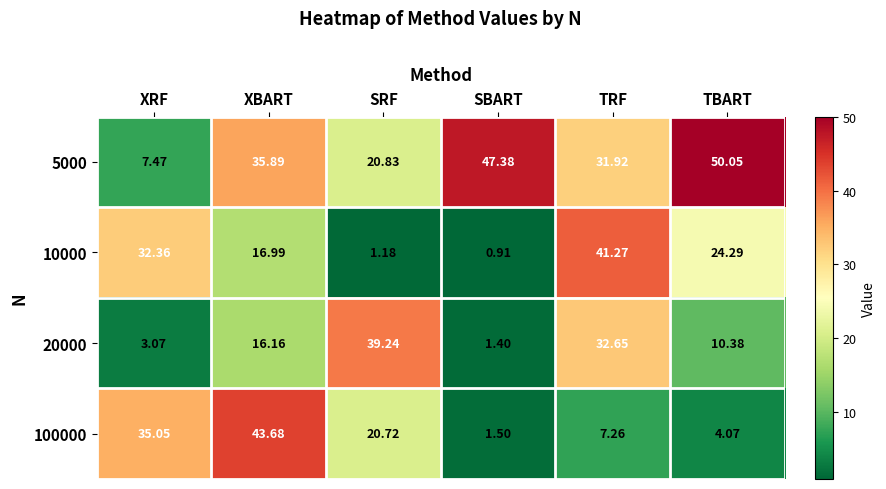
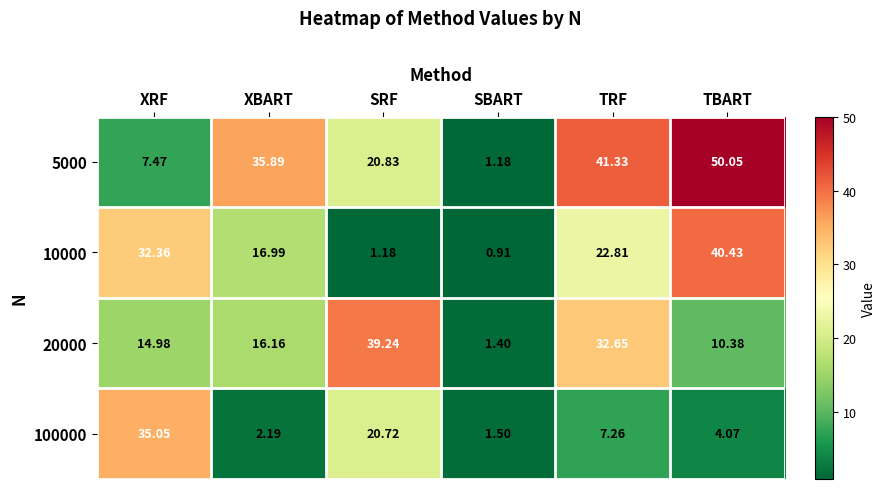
  {
    "5000": {
      "XRF": 7.47,
      "XBART": 35.89,
      "SRF": 20.83,
-     "SBART": 47.38,
-     "TRF": 31.92,
+     "SBART": 1.18,
+     "TRF": 41.33,
      "TBART": 50.05
    },
    "10000": {
      "XRF": 32.36,
      "XBART": 16.99,
      "SRF": 1.18,
      "SBART": 0.91,
-     "TRF": 41.27,
-     "TBART": 24.29
+     "TRF": 22.81,
+     "TBART": 40.43
    },
    "20000": {
-     "XRF": 3.07,
+     "XRF": 14.98,
      "XBART": 16.16,
      "SRF": 39.24,
      "SBART": 1.40,
      "TRF": 32.65,
      "TBART": 10.38
    },
    "100000": {
      "XRF": 35.05,
-     "XBART": 43.68,
+     "XBART": 2.19,
      "SRF": 20.72,
      "SBART": 1.50,
      "TRF": 7.26,
      "TBART": 4.07
    }
  }
